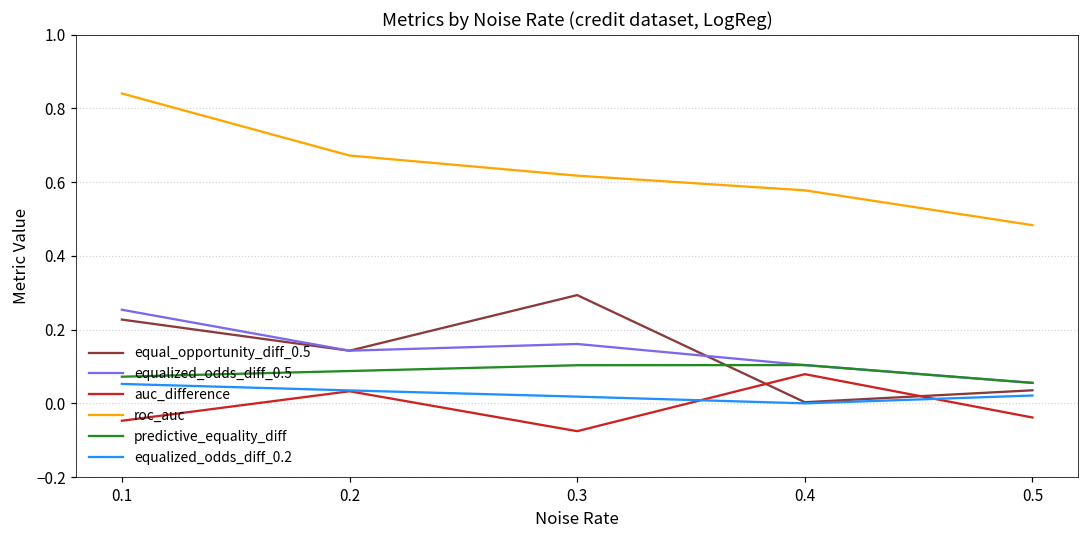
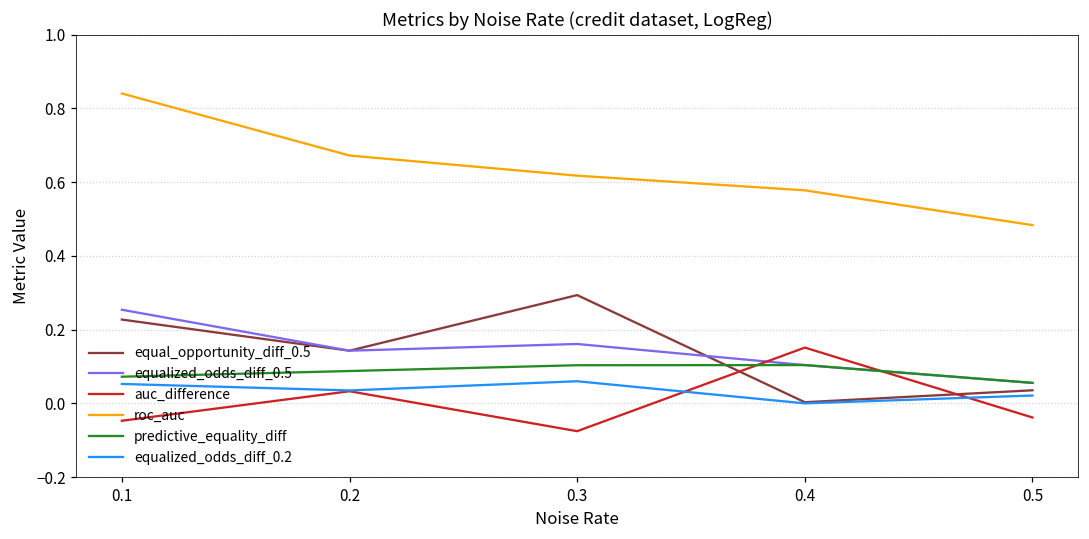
  {
    "equal_opportunity_diff_0.5": {
      "0.1": 0.23,
      "0.3": 0.29,
      "0.5": 0.04
    },
    "equalized_odds_diff_0.5": {
      "0.1": 0.25,
      "0.3": 0.16
    },
    "auc_difference": {
      "0.1": -0.05,
      "0.3": -0.08,
-     "0.4": 0.08,
+     "0.4": 0.15,
      "0.5": -0.04
    },
    "roc_auc": {
      "0.1": 0.84,
      "0.2": 0.67,
      "0.3": 0.62,
      "0.4": 0.58,
      "0.5": 0.48
    },
    "predictive_equality_diff": {
      "0.1": 0.07,
      "0.2": 0.09,
      "0.3": 0.10
    },
    "equalized_odds_diff_0.2": {
      "0.1": 0.05,
-     "0.3": 0.02,
+     "0.3": 0.06,
      "0.5": 0.02
    }
  }
